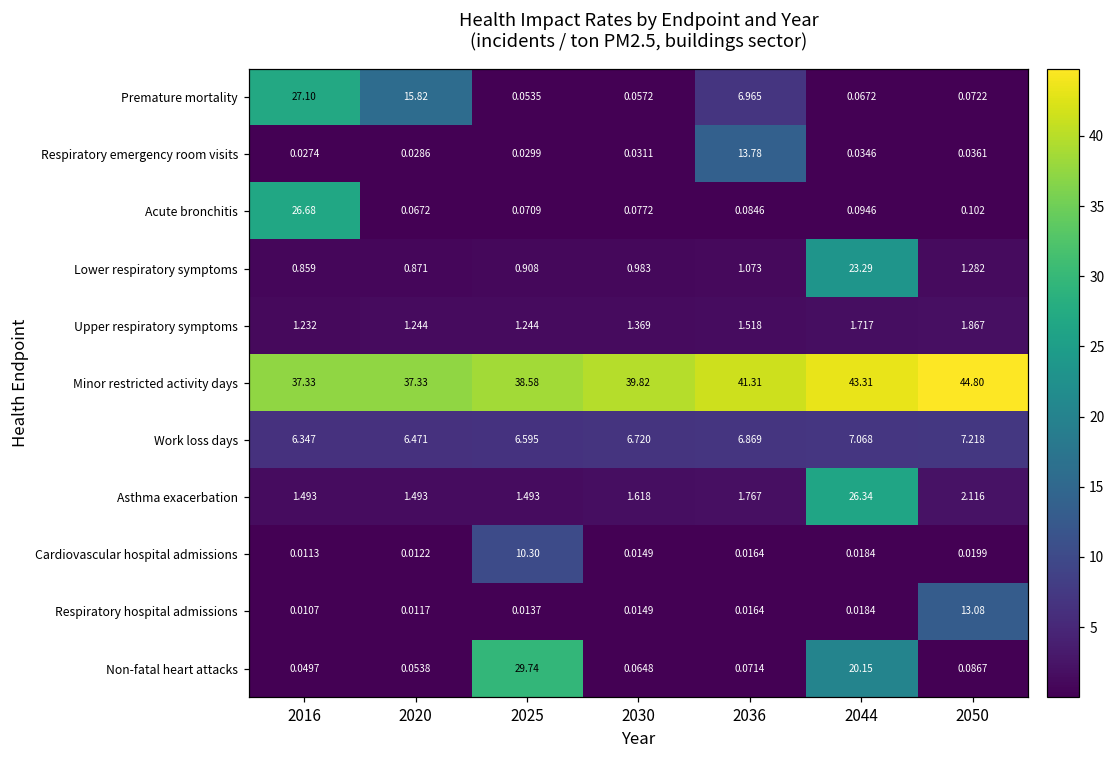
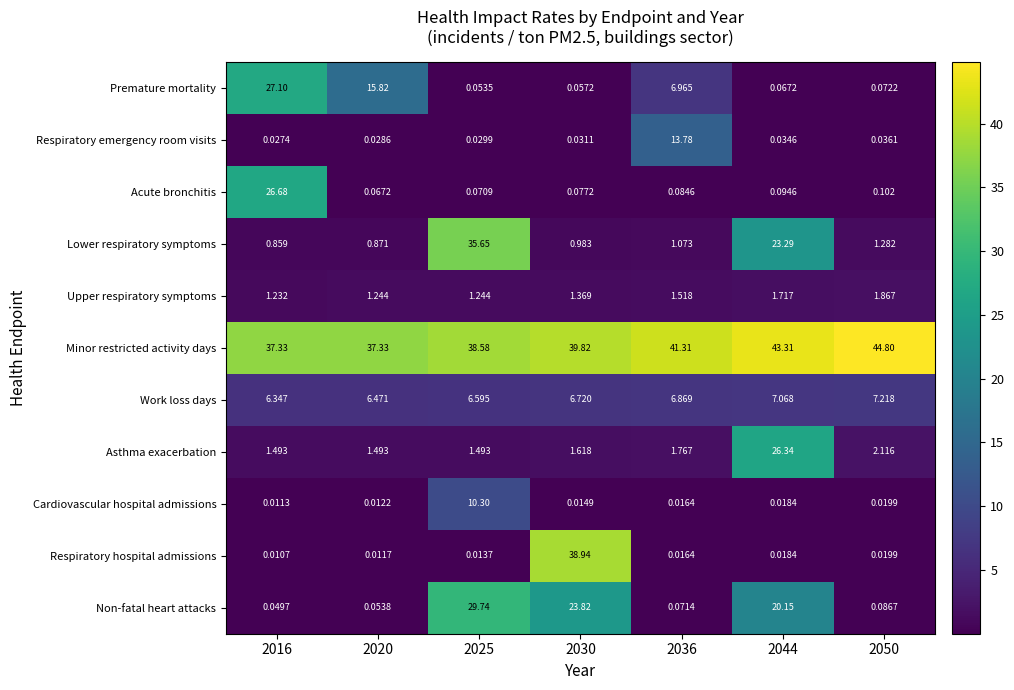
  {
    "Premature mortality": {
      "2016": 27.10,
      "2020": 15.82,
      "2025": 0.0535,
      "2030": 0.0572,
      "2036": 6.965,
      "2044": 0.0672,
      "2050": 0.0722
    },
    "Respiratory emergency room visits": {
      "2016": 0.0274,
      "2020": 0.0286,
      "2025": 0.0299,
      "2030": 0.0311,
      "2036": 13.78,
      "2044": 0.0346,
      "2050": 0.0361
    },
    "Acute bronchitis": {
      "2016": 26.68,
      "2020": 0.0672,
      "2025": 0.0709,
      "2030": 0.0772,
      "2036": 0.0846,
      "2044": 0.0946,
      "2050": 0.102
    },
    "Lower respiratory symptoms": {
      "2016": 0.859,
      "2020": 0.871,
-     "2025": 0.908,
+     "2025": 35.65,
      "2030": 0.983,
      "2036": 1.073,
      "2044": 23.29,
      "2050": 1.282
    },
    "Upper respiratory symptoms": {
      "2016": 1.232,
      "2020": 1.244,
      "2025": 1.244,
      "2030": 1.369,
      "2036": 1.518,
      "2044": 1.717,
      "2050": 1.867
    },
    "Minor restricted activity days": {
      "2016": 37.33,
      "2020": 37.33,
      "2025": 38.58,
      "2030": 39.82,
      "2036": 41.31,
      "2044": 43.31,
      "2050": 44.80
    },
    "Work loss days": {
      "2016": 6.347,
      "2020": 6.471,
      "2025": 6.595,
      "2030": 6.720,
      "2036": 6.869,
      "2044": 7.068,
      "2050": 7.218
    },
    "Asthma exacerbation": {
      "2016": 1.493,
      "2020": 1.493,
      "2025": 1.493,
      "2030": 1.618,
      "2036": 1.767,
      "2044": 26.34,
      "2050": 2.116
    },
    "Cardiovascular hospital admissions": {
      "2016": 0.0113,
      "2020": 0.0122,
      "2025": 10.30,
      "2030": 0.0149,
      "2036": 0.0164,
      "2044": 0.0184,
      "2050": 0.0199
    },
    "Respiratory hospital admissions": {
      "2016": 0.0107,
      "2020": 0.0117,
      "2025": 0.0137,
-     "2030": 0.0149,
+     "2030": 38.94,
      "2036": 0.0164,
      "2044": 0.0184,
-     "2050": 13.08
+     "2050": 0.0199
    },
    "Non-fatal heart attacks": {
      "2016": 0.0497,
      "2020": 0.0538,
      "2025": 29.74,
-     "2030": 0.0648,
+     "2030": 23.82,
      "2036": 0.0714,
      "2044": 20.15,
      "2050": 0.0867
    }
  }
